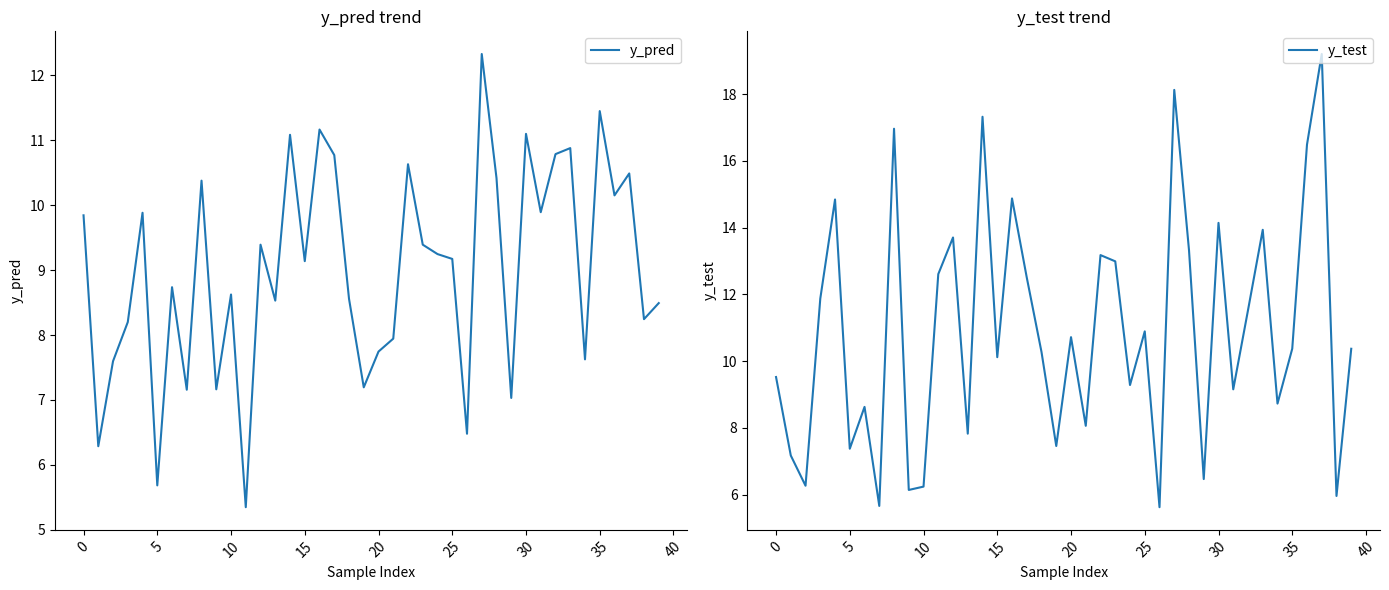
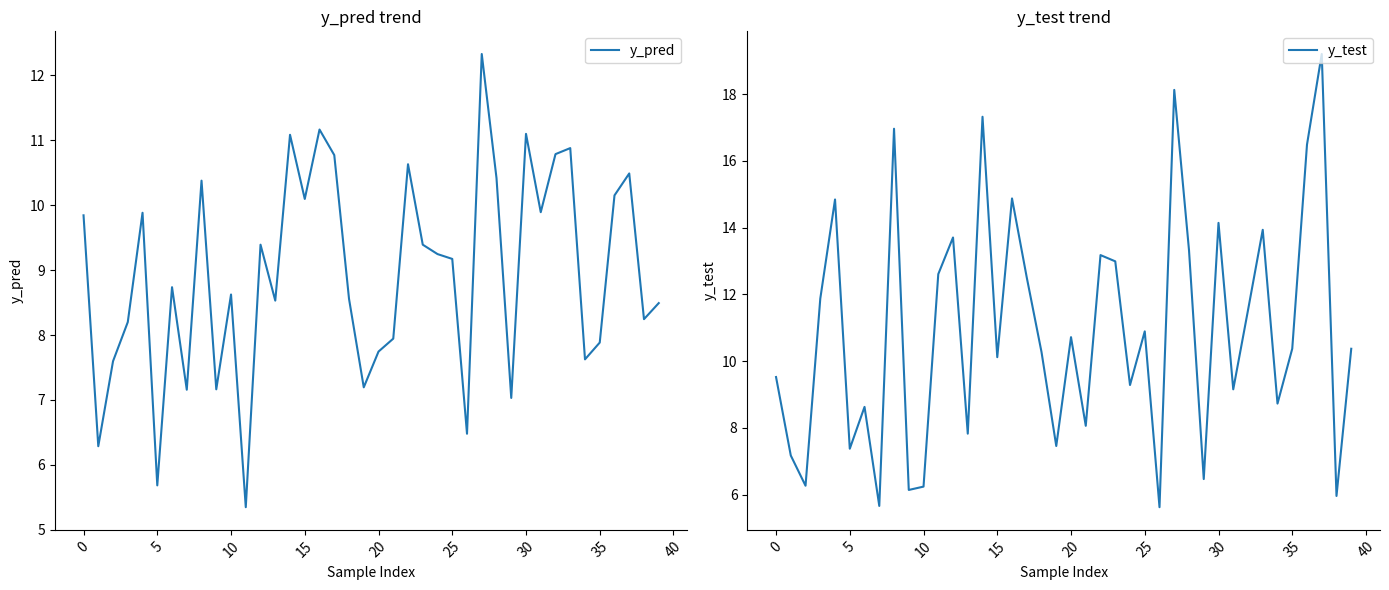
  {
    "y_pred trend": {
      "0": 9.8,
      "5": 5.7,
      "10": 8.6,
-     "15": 9.1,
+     "15": 10.1,
      "20": 7.7,
      "25": 9.2,
      "30": 11.1,
-     "35": 11.4
+     "35": 7.9
    },
    "y_test trend": {
      "0": 9.5,
      "5": 7.4,
      "10": 6.2,
      "15": 10.1,
      "20": 10.7,
      "25": 10.9,
      "30": 14.1,
      "35": 10.4
    }
  }
